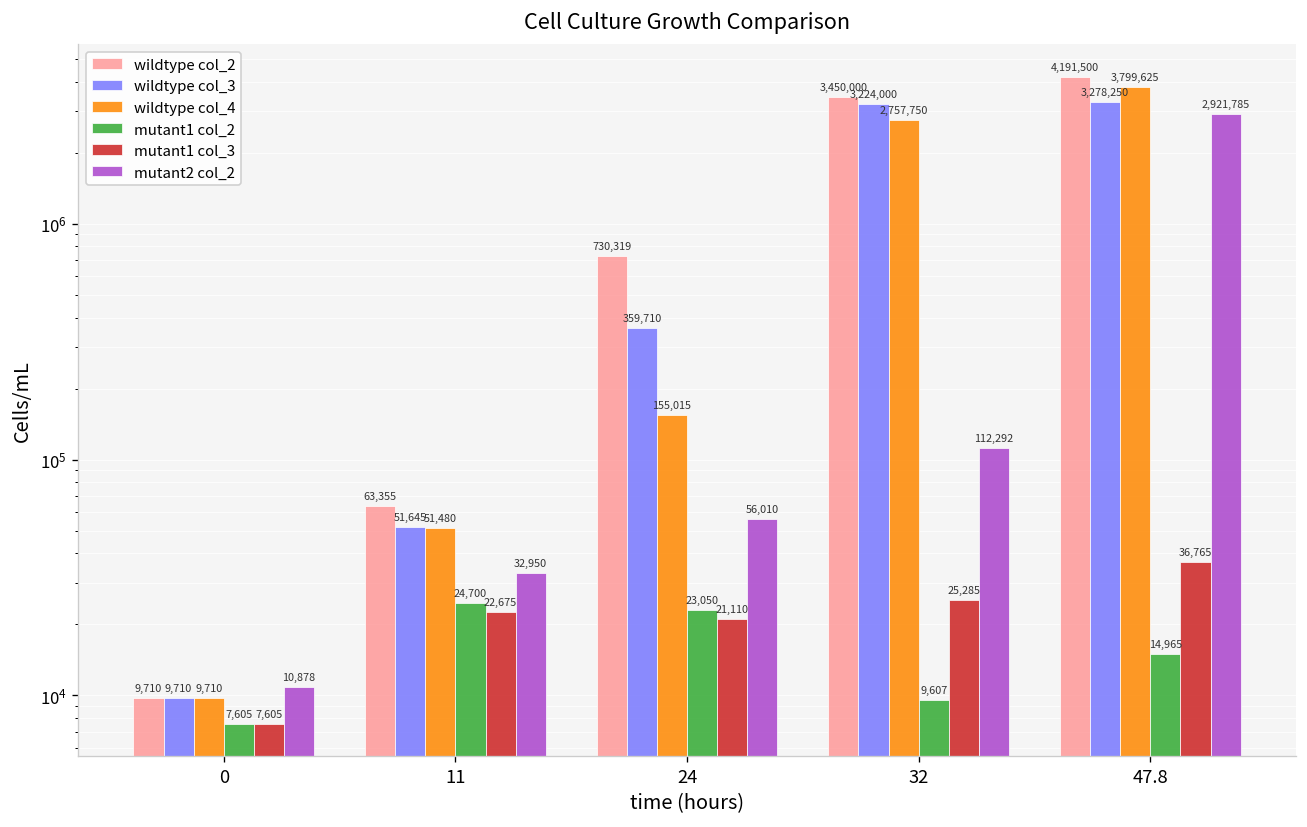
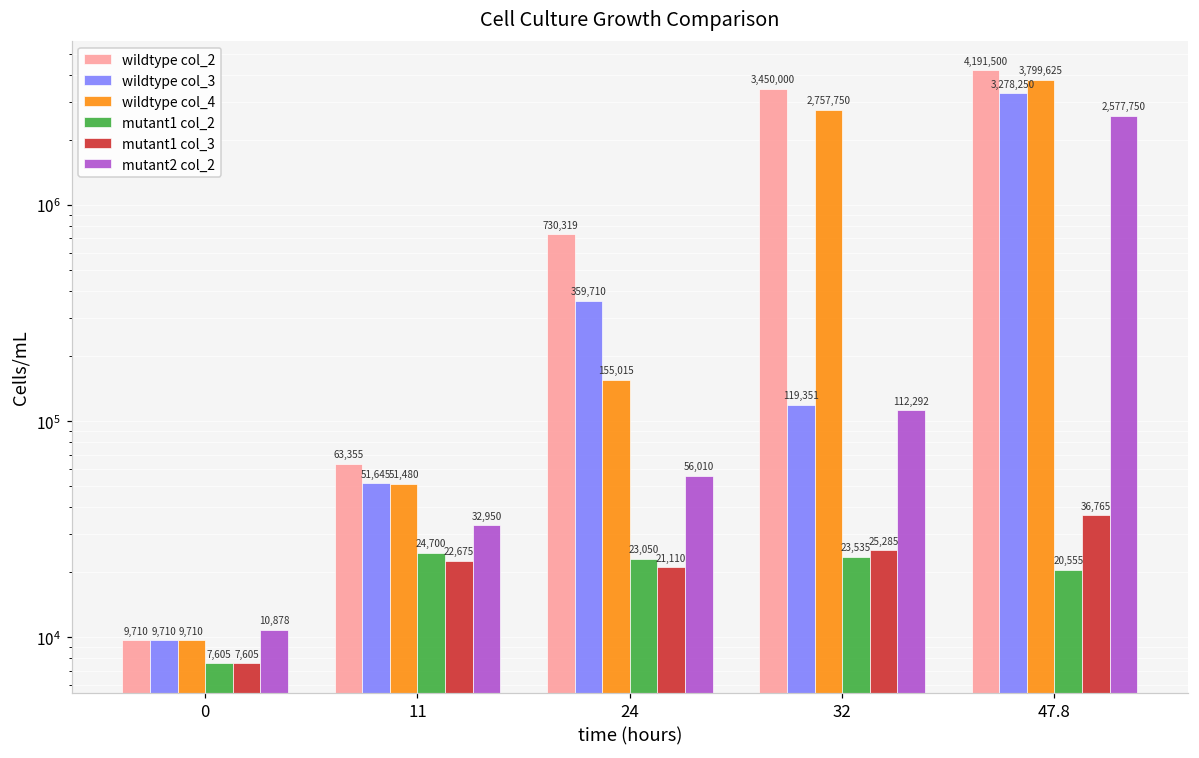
  {
    "wildtype col_2": {
      "0": "9,710",
      "11": "63,355",
      "24": "730,319",
      "32": "3,450,000",
      "47.8": "4,191,500"
    },
    "wildtype col_3": {
      "0": "9,710",
      "11": "51,645",
      "24": "359,710",
-     "32": "3,224,000",
+     "32": "119,351",
      "47.8": "3,278,250"
    },
    "wildtype col_4": {
      "0": "9,710",
      "11": "51,480",
      "24": "155,015",
      "32": "2,757,750",
      "47.8": "3,799,625"
    },
    "mutant1 col_2": {
      "0": "7,605",
      "11": "24,700",
      "24": "23,050",
-     "32": "9,607",
-     "47.8": "14,965"
+     "32": "23,535",
+     "47.8": "20,555"
    },
    "mutant1 col_3": {
      "0": "7,605",
      "11": "22,675",
      "24": "21,110",
      "32": "25,285",
      "47.8": "36,765"
    },
    "mutant2 col_2": {
      "0": "10,878",
      "11": "32,950",
      "24": "56,010",
      "32": "112,292",
-     "47.8": "2,921,785"
+     "47.8": "2,577,750"
    }
  }
